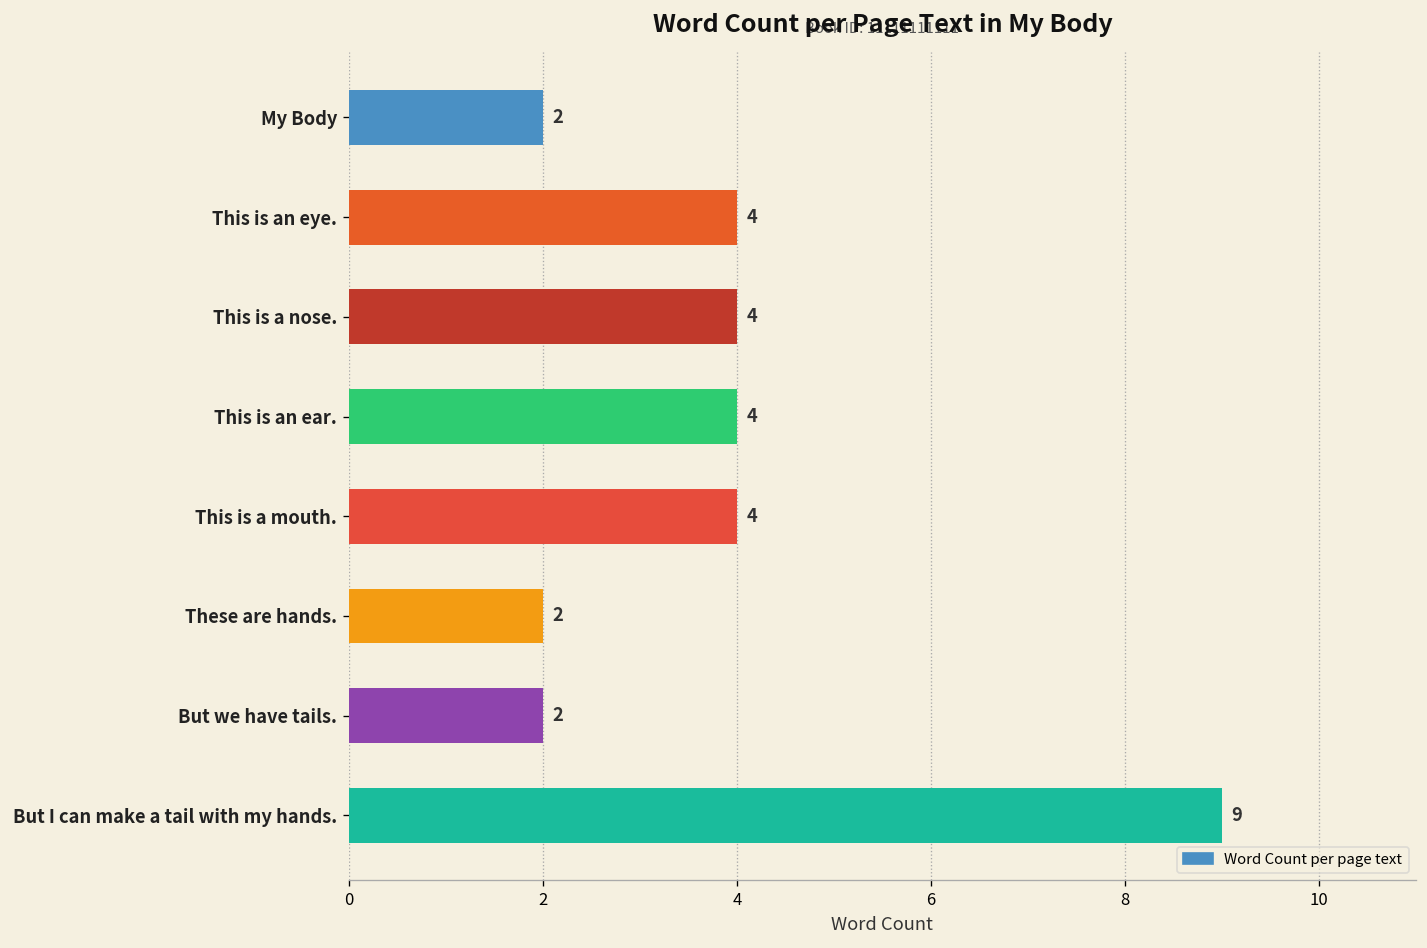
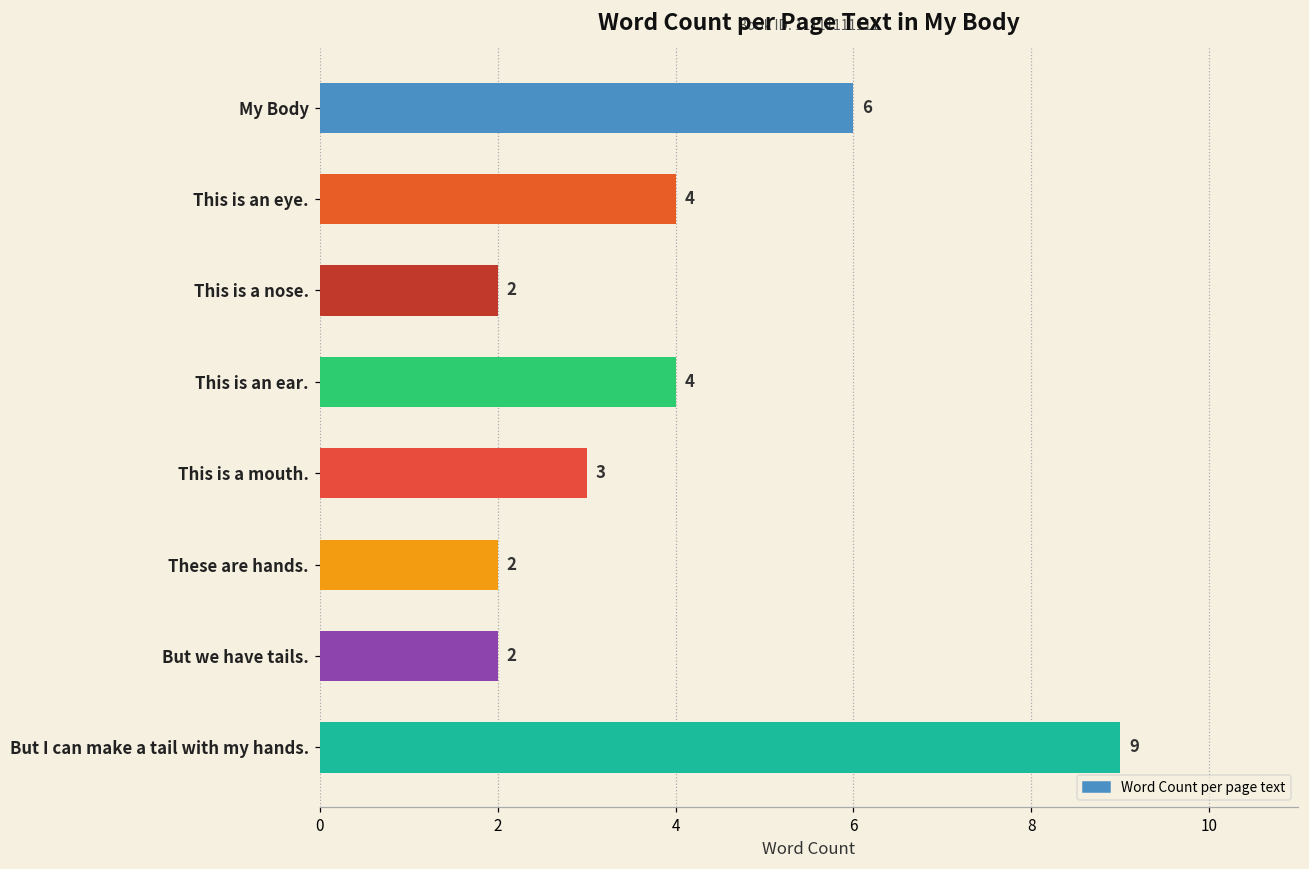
  {
-   "My Body": 2,
+   "My Body": 6,
    "This is an eye.": 4,
-   "This is a nose.": 4,
+   "This is a nose.": 2,
    "This is an ear.": 4,
-   "This is a mouth.": 4,
+   "This is a mouth.": 3,
    "These are hands.": 2,
    "But we have tails.": 2,
    "But I can make a tail with my hands.": 9
  }
